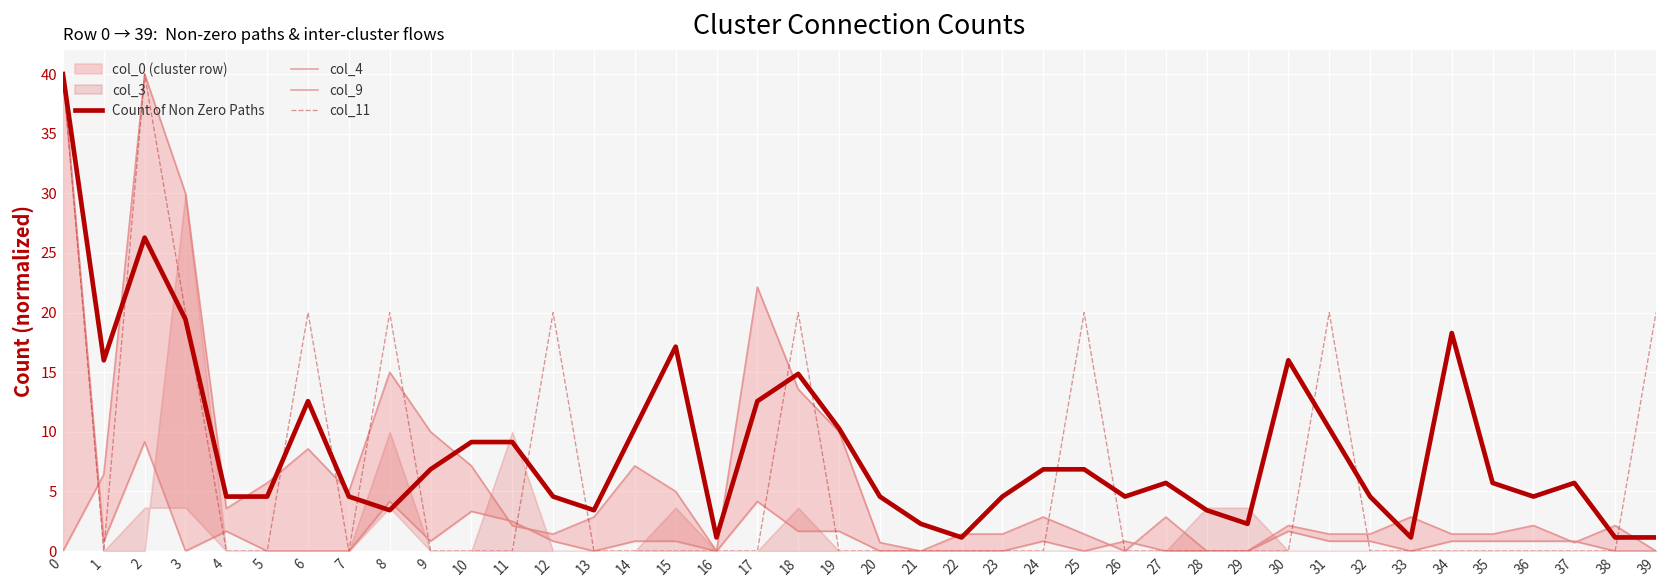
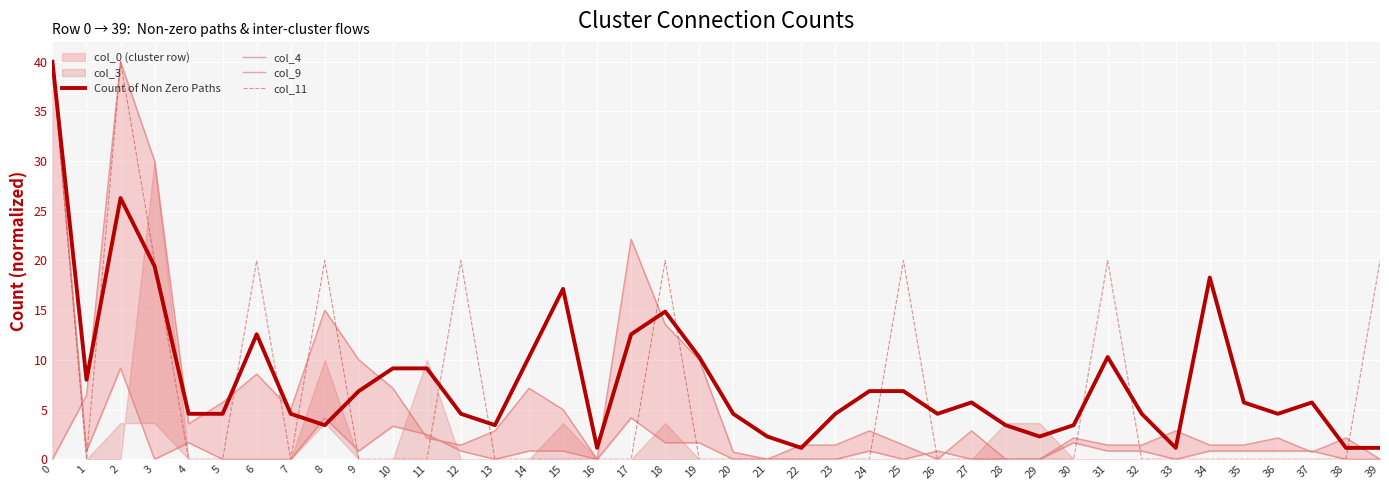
  {
    "Count of Non Zero Paths": {
-     "1": 16,
+     "1": 8,
      "2": 26,
      "3": 19,
      "4": 5,
      "5": 5,
      "6": 13,
      "7": 5,
      "8": 3,
      "9": 7,
      "10": 9,
      "11": 9,
      "12": 5,
      "13": 3,
      "14": 10,
      "15": 17,
      "16": 1,
      "17": 13,
      "18": 15,
      "19": 10,
      "20": 5,
      "21": 2,
      "22": 1,
      "23": 5,
      "24": 7,
      "25": 7,
      "26": 5,
      "27": 6,
      "29": 2,
-     "30": 16,
+     "30": 3,
      "31": 10,
      "32": 5,
      "33": 1,
      "34": 18,
      "35": 6,
      "36": 5,
      "37": 6,
      "38": 1,
      "39": 1
    }
  }
